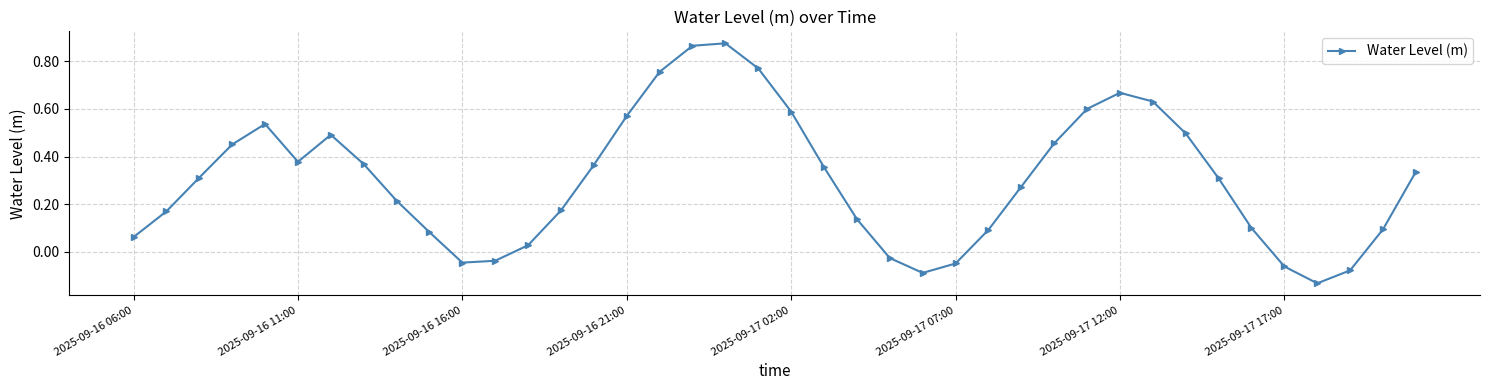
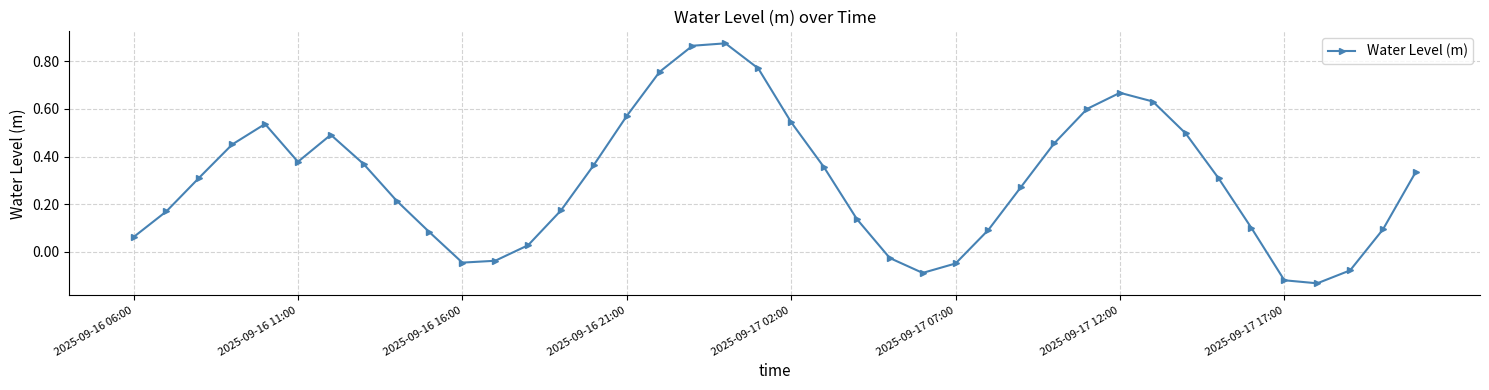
  {
    "2025-09-16 06:00": 0.06,
    "2025-09-16 11:00": 0.38,
    "2025-09-16 16:00": -0.04,
    "2025-09-16 21:00": 0.57,
-   "2025-09-17 02:00": 0.59,
+   "2025-09-17 02:00": 0.54,
    "2025-09-17 07:00": -0.05,
    "2025-09-17 12:00": 0.67,
-   "2025-09-17 17:00": -0.06
+   "2025-09-17 17:00": -0.12
  }
